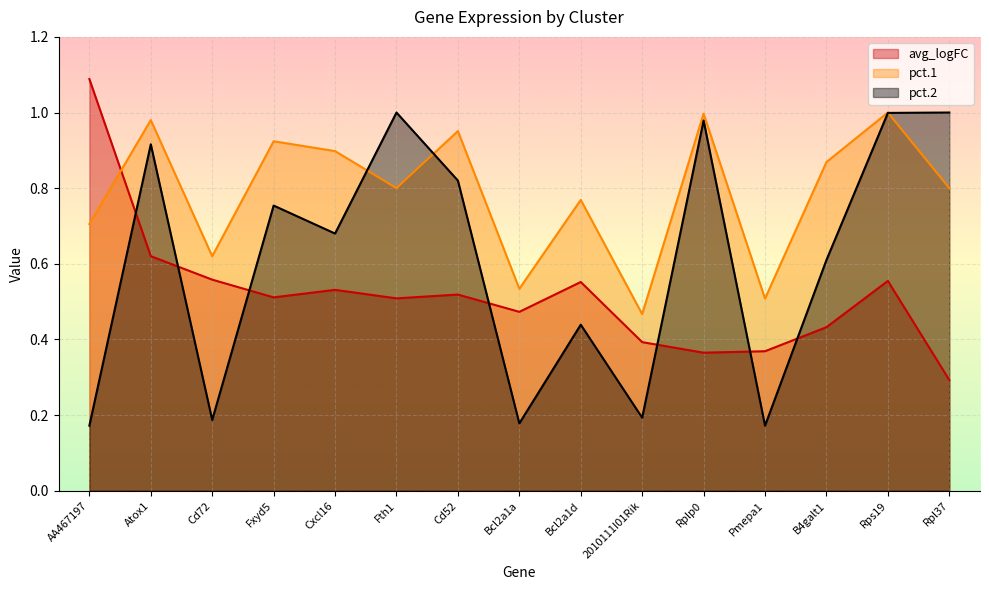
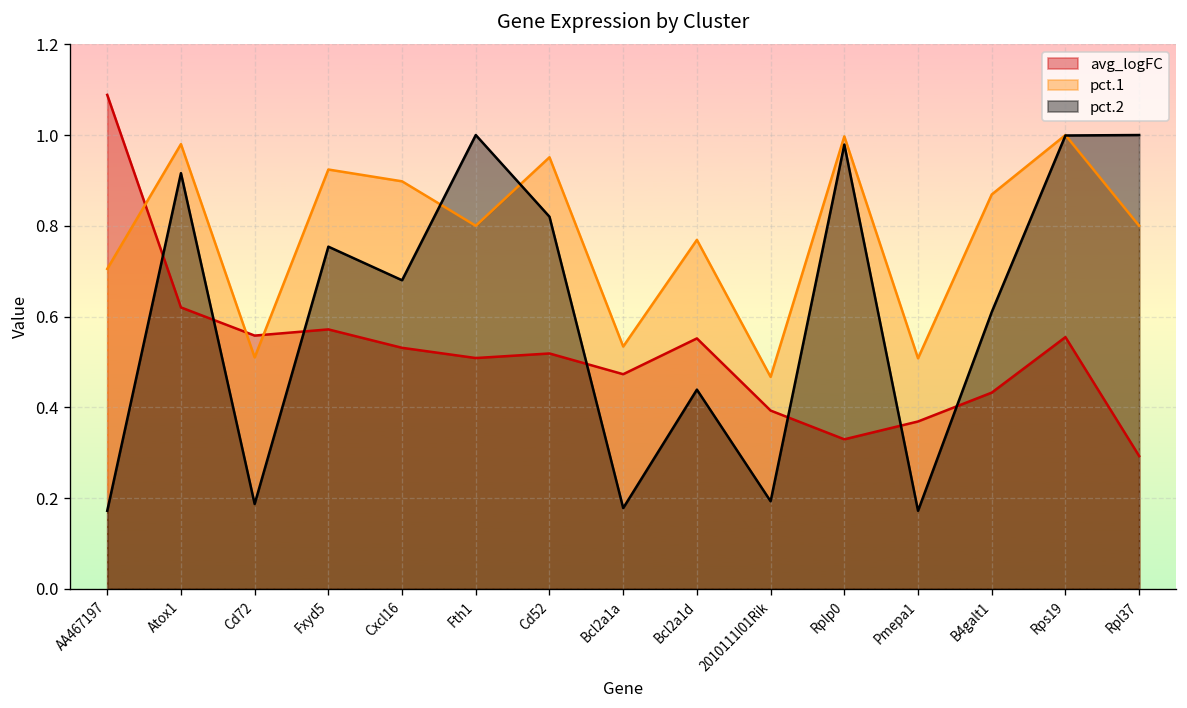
  {
    "avg_logFC": {
      "AA467197": 1.09,
      "Atox1": 0.62,
      "Cd72": 0.56,
-     "Fxyd5": 0.51,
+     "Fxyd5": 0.57,
      "Cxcl16": 0.53,
      "Fth1": 0.51,
      "Cd52": 0.52,
      "Bcl2a1a": 0.47,
      "Bcl2a1d": 0.55,
      "2010111I01Rik": 0.39,
-     "Rplp0": 0.36,
+     "Rplp0": 0.33,
      "Pmepa1": 0.37,
      "B4galt1": 0.43,
      "Rps19": 0.55,
      "Rpl37": 0.29
    },
    "pct.1": {
      "AA467197": 0.71,
      "Atox1": 0.98,
-     "Cd72": 0.62,
+     "Cd72": 0.51,
      "Fxyd5": 0.92,
      "Cxcl16": 0.90,
      "Fth1": 0.80,
      "Cd52": 0.95,
      "Bcl2a1a": 0.53,
      "Bcl2a1d": 0.77,
      "2010111I01Rik": 0.47,
      "Rplp0": 1.00,
      "Pmepa1": 0.51,
      "B4galt1": 0.87,
      "Rpl37": 0.80
    },
    "pct.2": {
      "AA467197": 0.17,
      "Atox1": 0.92,
      "Cd72": 0.19,
      "Fxyd5": 0.75,
      "Cxcl16": 0.68,
      "Fth1": 1.00,
      "Cd52": 0.82,
      "Bcl2a1a": 0.18,
      "Bcl2a1d": 0.44,
      "2010111I01Rik": 0.19,
      "Rplp0": 0.98,
      "Pmepa1": 0.17,
      "B4galt1": 0.61,
      "Rpl37": 1.00
    }
  }
